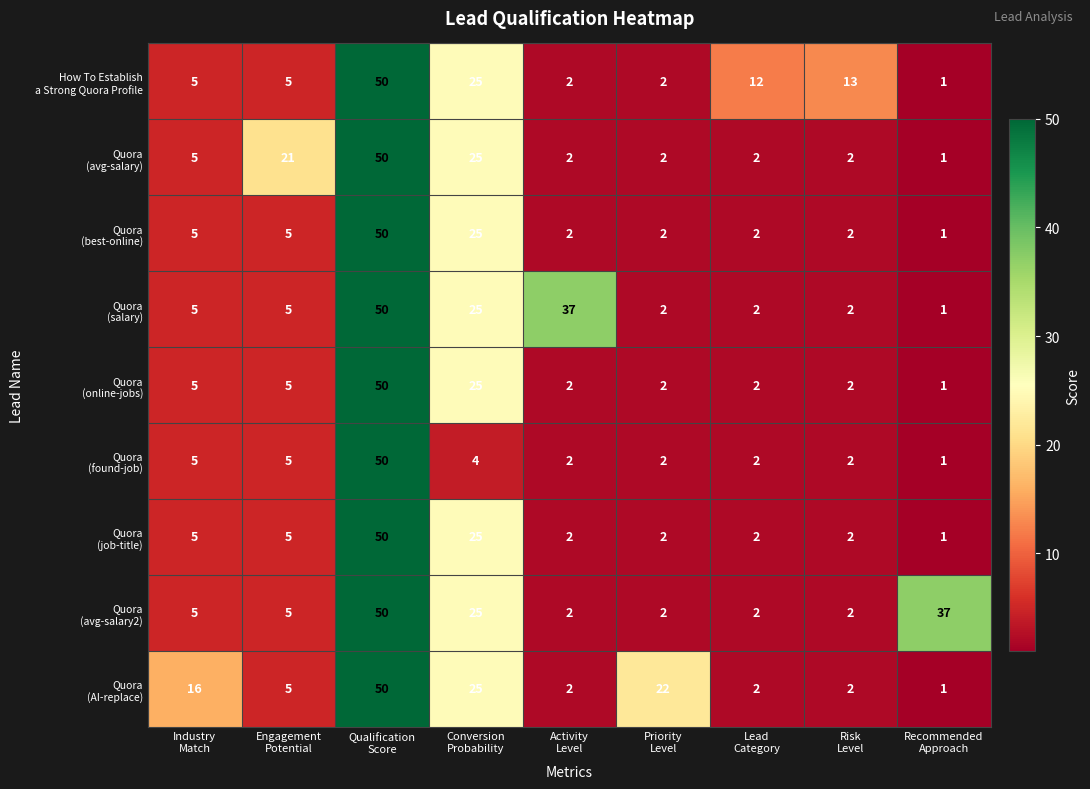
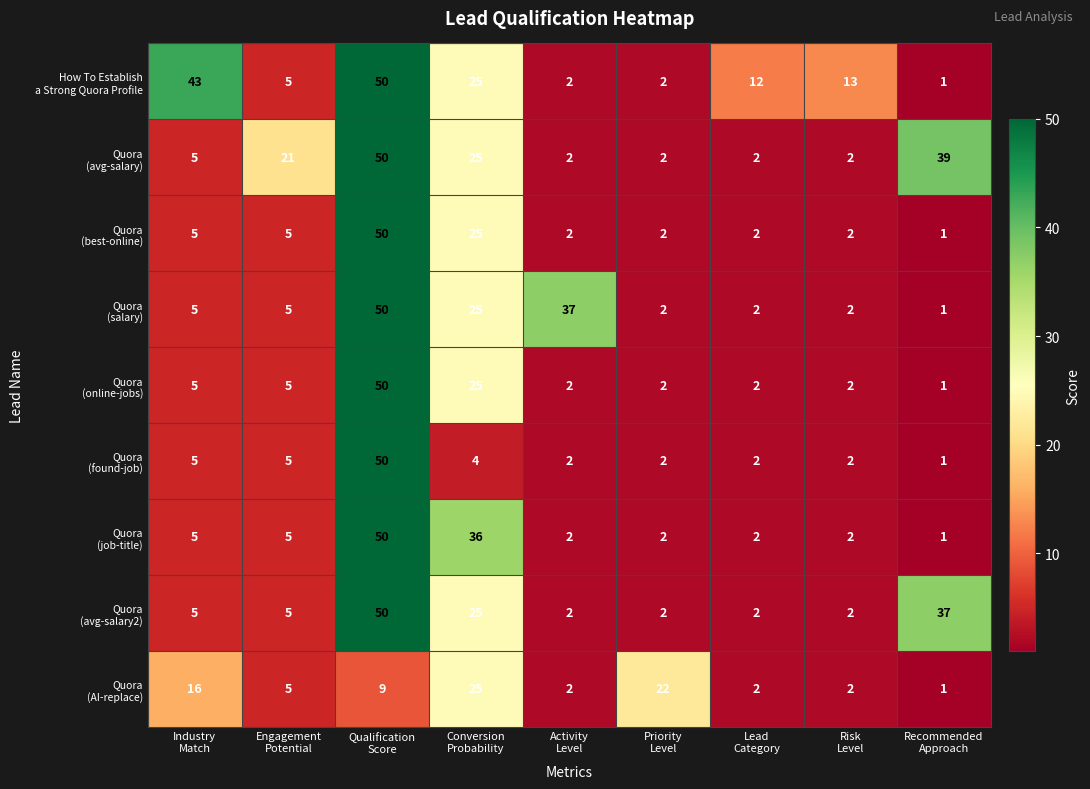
  {
    "How To Establish a Strong Quora Profile": {
-     "Industry Match": 5,
+     "Industry Match": 43,
      "Engagement Potential": 5,
      "Qualification Score": 50,
      "Conversion Probability": 25,
      "Activity Level": 2,
      "Priority Level": 2,
      "Lead Category": 12,
      "Risk Level": 13,
      "Recommended Approach": 1
    },
    "Quora (avg-salary)": {
      "Industry Match": 5,
      "Engagement Potential": 21,
      "Qualification Score": 50,
      "Conversion Probability": 25,
      "Activity Level": 2,
      "Priority Level": 2,
      "Lead Category": 2,
      "Risk Level": 2,
-     "Recommended Approach": 1
+     "Recommended Approach": 39
    },
    "Quora (best-online)": {
      "Industry Match": 5,
      "Engagement Potential": 5,
      "Qualification Score": 50,
      "Conversion Probability": 25,
      "Activity Level": 2,
      "Priority Level": 2,
      "Lead Category": 2,
      "Risk Level": 2,
      "Recommended Approach": 1
    },
    "Quora (salary)": {
      "Industry Match": 5,
      "Engagement Potential": 5,
      "Qualification Score": 50,
      "Conversion Probability": 25,
      "Activity Level": 37,
      "Priority Level": 2,
      "Lead Category": 2,
      "Risk Level": 2,
      "Recommended Approach": 1
    },
    "Quora (online-jobs)": {
      "Industry Match": 5,
      "Engagement Potential": 5,
      "Qualification Score": 50,
      "Conversion Probability": 25,
      "Activity Level": 2,
      "Priority Level": 2,
      "Lead Category": 2,
      "Risk Level": 2,
      "Recommended Approach": 1
    },
    "Quora (found-job)": {
      "Industry Match": 5,
      "Engagement Potential": 5,
      "Qualification Score": 50,
      "Conversion Probability": 4,
      "Activity Level": 2,
      "Priority Level": 2,
      "Lead Category": 2,
      "Risk Level": 2,
      "Recommended Approach": 1
    },
    "Quora (job-title)": {
      "Industry Match": 5,
      "Engagement Potential": 5,
      "Qualification Score": 50,
-     "Conversion Probability": 25,
+     "Conversion Probability": 36,
      "Activity Level": 2,
      "Priority Level": 2,
      "Lead Category": 2,
      "Risk Level": 2,
      "Recommended Approach": 1
    },
    "Quora (avg-salary2)": {
      "Industry Match": 5,
      "Engagement Potential": 5,
      "Qualification Score": 50,
      "Conversion Probability": 25,
      "Activity Level": 2,
      "Priority Level": 2,
      "Lead Category": 2,
      "Risk Level": 2,
      "Recommended Approach": 37
    },
    "Quora (AI-replace)": {
      "Industry Match": 16,
      "Engagement Potential": 5,
-     "Qualification Score": 50,
+     "Qualification Score": 9,
      "Conversion Probability": 25,
      "Activity Level": 2,
      "Priority Level": 22,
      "Lead Category": 2,
      "Risk Level": 2,
      "Recommended Approach": 1
    }
  }
